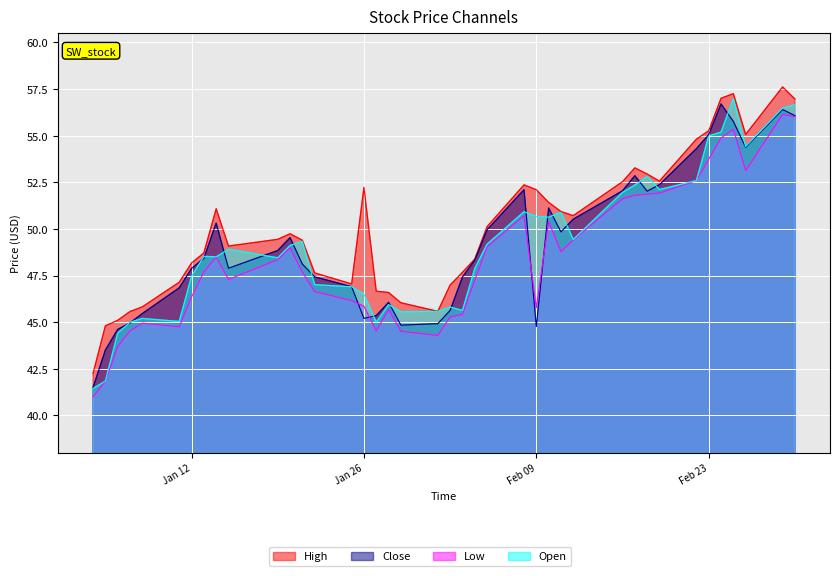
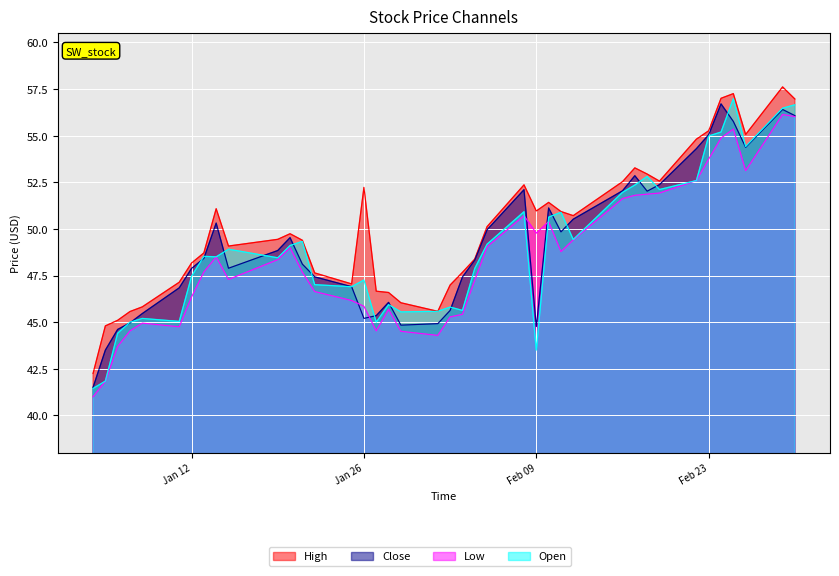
  {
    "High": {
      "Jan 12": 48.2,
      "Jan 26": 52.2,
-     "Feb 09": 52.1,
+     "Feb 09": 51.0,
      "Feb 23": 55.3
    },
    "Close": {
      "Jan 12": 47.9,
      "Jan 26": 45.2,
      "Feb 09": 44.8
    },
    "Low": {
      "Jan 12": 46.4,
      "Jan 26": 45.8,
-     "Feb 09": 45.8,
+     "Feb 09": 49.8,
      "Feb 23": 53.7
    },
    "Open": {
      "Jan 12": 47.5,
-     "Jan 26": 46.5,
-     "Feb 09": 50.7
+     "Jan 26": 47.3,
+     "Feb 09": 43.5
    }
  }
